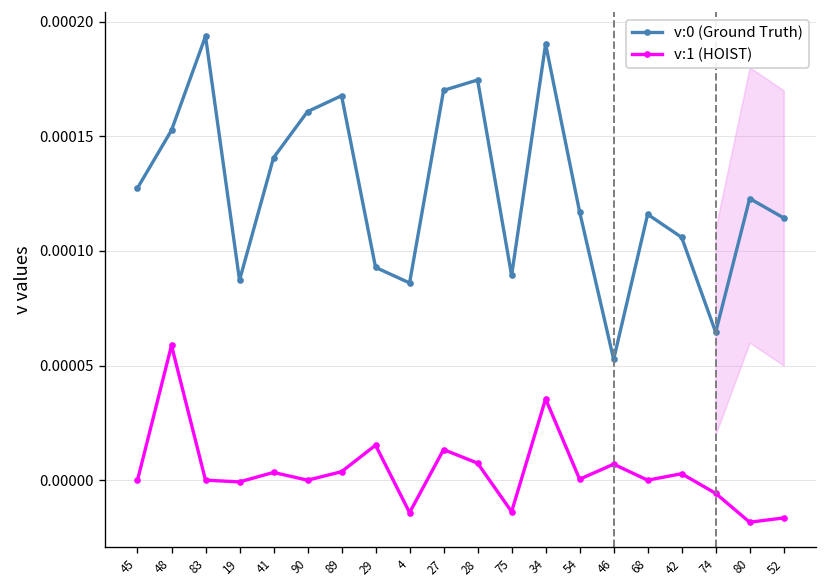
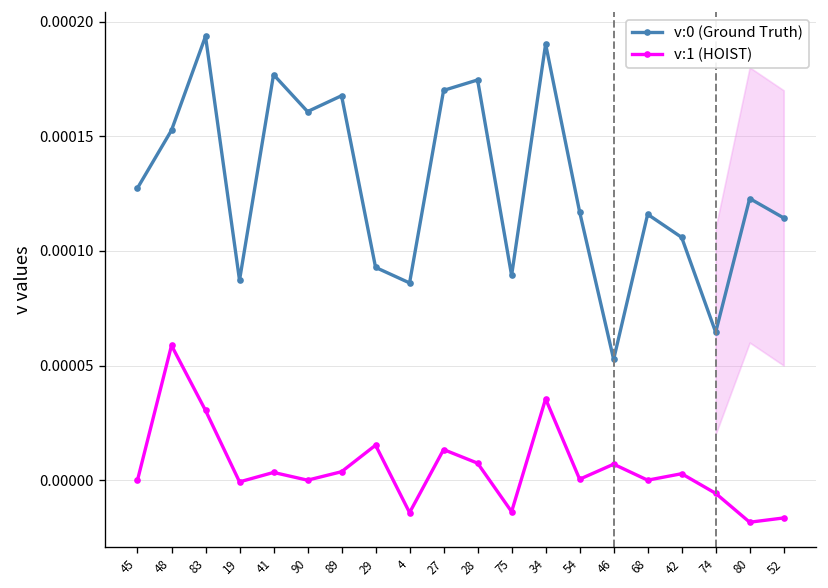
  {
    "v:0 (Ground Truth)": {
      "45": 0.000127,
      "48": 0.000153,
      "83": 0.000194,
      "19": 0.000087,
-     "41": 0.000141,
+     "41": 0.000177,
      "90": 0.000161,
      "89": 0.000168,
      "29": 0.000093,
      "4": 0.000086,
      "27": 0.000170,
      "28": 0.000175,
      "75": 0.000089,
      "34": 0.000190,
      "54": 0.000117,
      "46": 0.000053,
      "68": 0.000116,
      "42": 0.000106,
      "74": 0.000065,
      "80": 0.000123,
      "52": 0.000114
    },
    "v:1 (HOIST)": {
      "45": 0.00000,
      "48": 0.00006,
-     "83": 0.00000,
+     "83": 0.00003,
      "19": 0.00000,
      "41": 0.000003,
      "90": 0.00000,
      "89": 0.000004,
      "29": 0.000015,
      "4": -0.000014,
      "27": 0.000013,
      "28": 0.000007,
      "75": -0.000014,
      "34": 0.000035,
      "54": 0.00000,
      "46": 0.000007,
      "68": 0.00000,
      "42": 0.000003,
      "74": -0.000006,
      "80": -0.000018,
      "52": -0.000016
    }
  }
